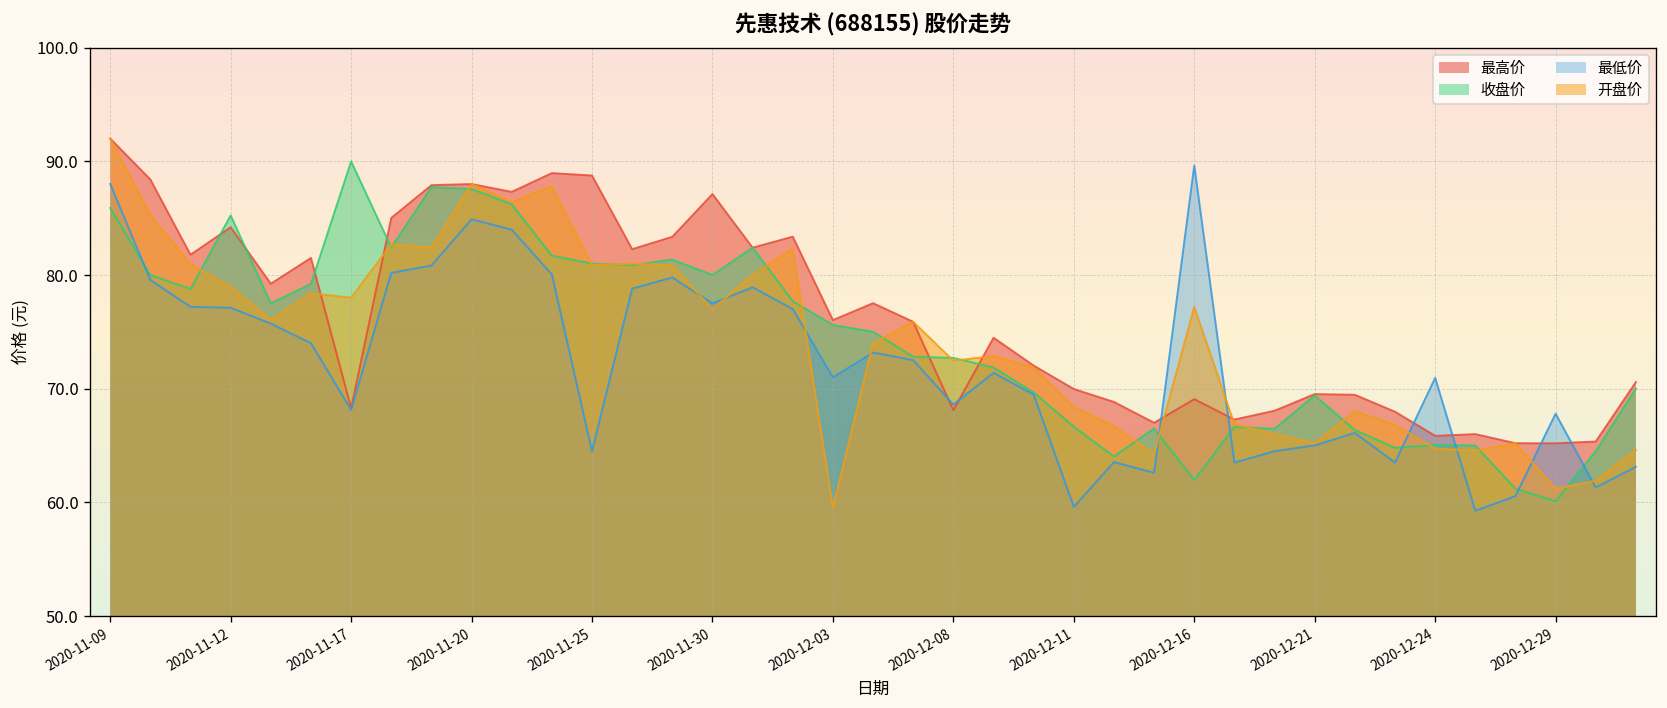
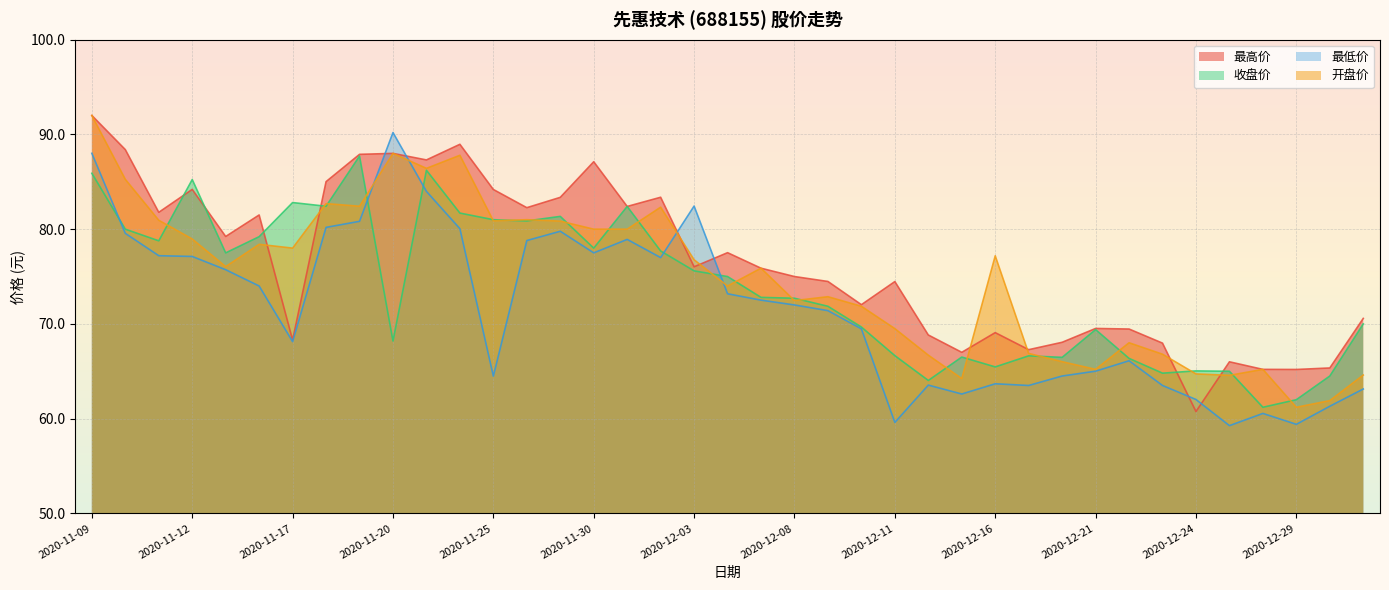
  {
    "最高价": {
      "2020-11-12": 84,
-     "2020-11-25": 89,
+     "2020-11-25": 84,
      "2020-11-30": 87,
      "2020-12-03": 76,
-     "2020-12-08": 68,
-     "2020-12-11": 70,
+     "2020-12-08": 75,
+     "2020-12-11": 74,
      "2020-12-16": 69,
-     "2020-12-24": 66,
+     "2020-12-24": 61,
      "2020-12-29": 65
    },
    "收盘价": {
      "2020-11-09": 86,
      "2020-11-12": 85,
-     "2020-11-17": 90,
-     "2020-11-20": 88,
-     "2020-11-30": 80,
+     "2020-11-17": 83,
+     "2020-11-20": 68,
+     "2020-11-30": 78,
      "2020-12-03": 76,
      "2020-12-11": 67,
-     "2020-12-16": 62,
+     "2020-12-16": 65,
      "2020-12-24": 65,
-     "2020-12-29": 60
+     "2020-12-29": 62
    },
    "最低价": {
      "2020-11-09": 88,
      "2020-11-12": 77,
-     "2020-11-20": 85,
+     "2020-11-20": 90,
      "2020-11-25": 64,
      "2020-11-30": 78,
-     "2020-12-03": 71,
-     "2020-12-08": 69,
+     "2020-12-03": 82,
+     "2020-12-08": 72,
      "2020-12-11": 60,
-     "2020-12-16": 90,
-     "2020-12-24": 71,
-     "2020-12-29": 68
+     "2020-12-16": 64,
+     "2020-12-24": 62,
+     "2020-12-29": 59
    },
    "开盘价": {
      "2020-11-12": 79,
      "2020-11-17": 78,
-     "2020-11-30": 77,
-     "2020-12-03": 60,
-     "2020-12-11": 68,
+     "2020-11-30": 80,
+     "2020-12-03": 77,
+     "2020-12-11": 70,
      "2020-12-16": 77,
      "2020-12-24": 65,
      "2020-12-29": 61
    }
  }
